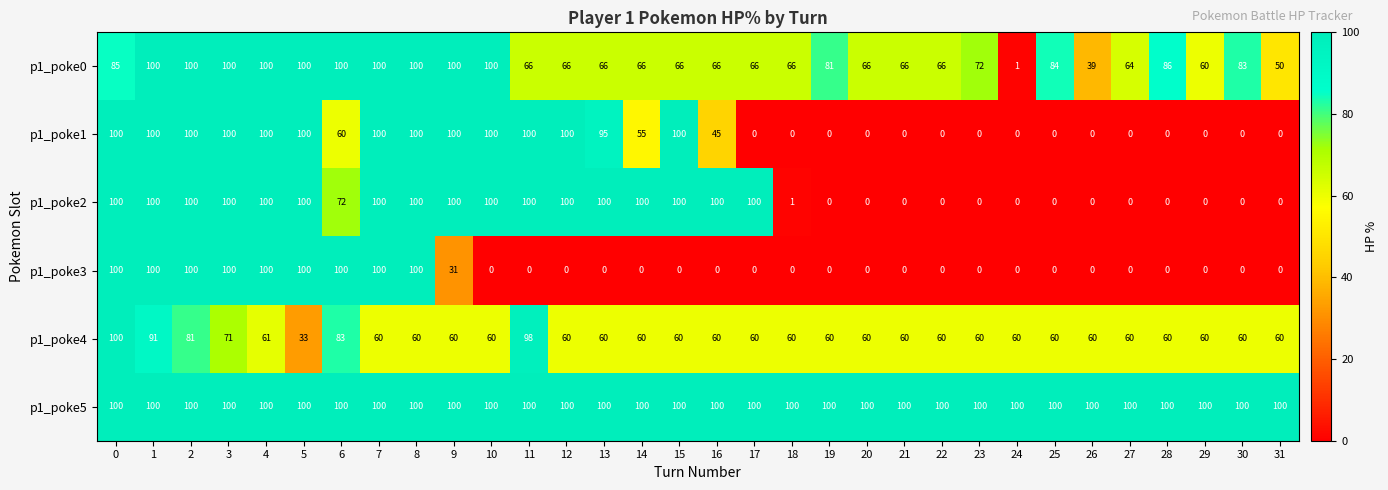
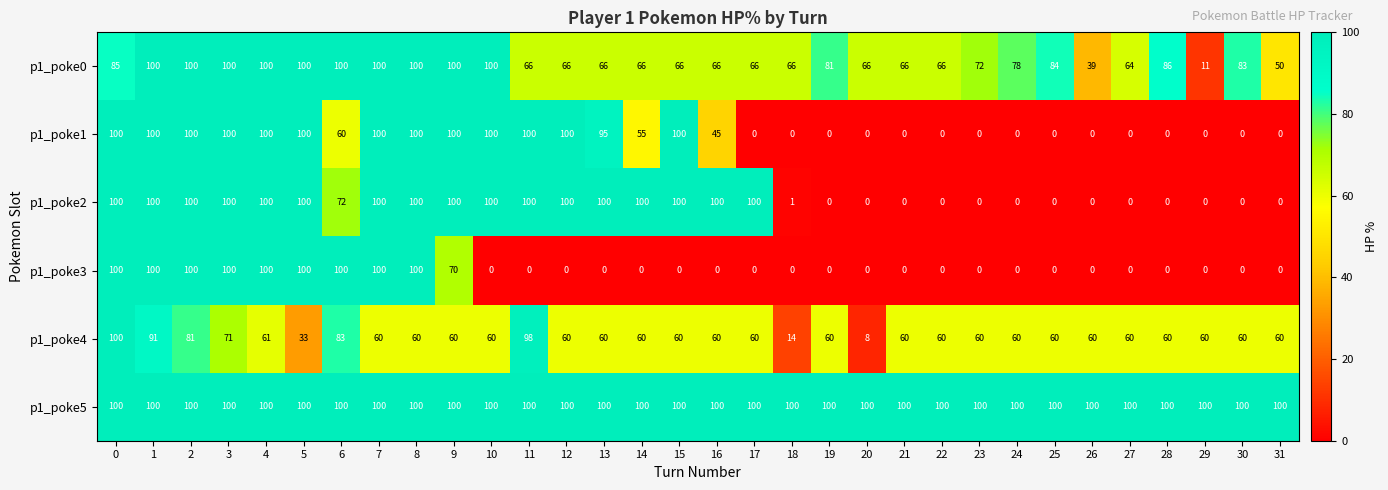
  {
    "p1_poke0": {
      "0": 85,
      "1": 100,
      "2": 100,
      "3": 100,
      "4": 100,
      "5": 100,
      "6": 100,
      "7": 100,
      "8": 100,
      "9": 100,
      "10": 100,
      "11": 66,
      "12": 66,
      "13": 66,
      "14": 66,
      "15": 66,
      "16": 66,
      "17": 66,
      "18": 66,
      "19": 81,
      "20": 66,
      "21": 66,
      "22": 66,
      "23": 72,
-     "24": 1,
+     "24": 78,
      "25": 84,
      "26": 39,
      "27": 64,
      "28": 86,
-     "29": 60,
+     "29": 11,
      "30": 83,
      "31": 50
    },
    "p1_poke1": {
      "0": 100,
      "1": 100,
      "2": 100,
      "3": 100,
      "4": 100,
      "5": 100,
      "6": 60,
      "7": 100,
      "8": 100,
      "9": 100,
      "10": 100,
      "11": 100,
      "12": 100,
      "13": 95,
      "14": 55,
      "15": 100,
      "16": 45,
      "17": 0,
      "18": 0,
      "19": 0,
      "20": 0,
      "21": 0,
      "22": 0,
      "23": 0,
      "24": 0,
      "25": 0,
      "26": 0,
      "27": 0,
      "28": 0,
      "29": 0,
      "30": 0,
      "31": 0
    },
    "p1_poke2": {
      "0": 100,
      "1": 100,
      "2": 100,
      "3": 100,
      "4": 100,
      "5": 100,
      "6": 72,
      "7": 100,
      "8": 100,
      "9": 100,
      "10": 100,
      "11": 100,
      "12": 100,
      "13": 100,
      "14": 100,
      "15": 100,
      "16": 100,
      "17": 100,
      "18": 1,
      "19": 0,
      "20": 0,
      "21": 0,
      "22": 0,
      "23": 0,
      "24": 0,
      "25": 0,
      "26": 0,
      "27": 0,
      "28": 0,
      "29": 0,
      "30": 0,
      "31": 0
    },
    "p1_poke3": {
      "0": 100,
      "1": 100,
      "2": 100,
      "3": 100,
      "4": 100,
      "5": 100,
      "6": 100,
      "7": 100,
      "8": 100,
-     "9": 31,
+     "9": 70,
      "10": 0,
      "11": 0,
      "12": 0,
      "13": 0,
      "14": 0,
      "15": 0,
      "16": 0,
      "17": 0,
      "18": 0,
      "19": 0,
      "20": 0,
      "21": 0,
      "22": 0,
      "23": 0,
      "24": 0,
      "25": 0,
      "26": 0,
      "27": 0,
      "28": 0,
      "29": 0,
      "30": 0,
      "31": 0
    },
    "p1_poke4": {
      "0": 100,
      "1": 91,
      "2": 81,
      "3": 71,
      "4": 61,
      "5": 33,
      "6": 83,
      "7": 60,
      "8": 60,
      "9": 60,
      "10": 60,
      "11": 98,
      "12": 60,
      "13": 60,
      "14": 60,
      "15": 60,
      "16": 60,
      "17": 60,
-     "18": 60,
+     "18": 14,
      "19": 60,
-     "20": 60,
+     "20": 8,
      "21": 60,
      "22": 60,
      "23": 60,
      "24": 60,
      "25": 60,
      "26": 60,
      "27": 60,
      "28": 60,
      "29": 60,
      "30": 60,
      "31": 60
    },
    "p1_poke5": {
      "0": 100,
      "1": 100,
      "2": 100,
      "3": 100,
      "4": 100,
      "5": 100,
      "6": 100,
      "7": 100,
      "8": 100,
      "9": 100,
      "10": 100,
      "11": 100,
      "12": 100,
      "13": 100,
      "14": 100,
      "15": 100,
      "16": 100,
      "17": 100,
      "18": 100,
      "19": 100,
      "20": 100,
      "21": 100,
      "22": 100,
      "23": 100,
      "24": 100,
      "25": 100,
      "26": 100,
      "27": 100,
      "28": 100,
      "29": 100,
      "30": 100,
      "31": 100
    }
  }
